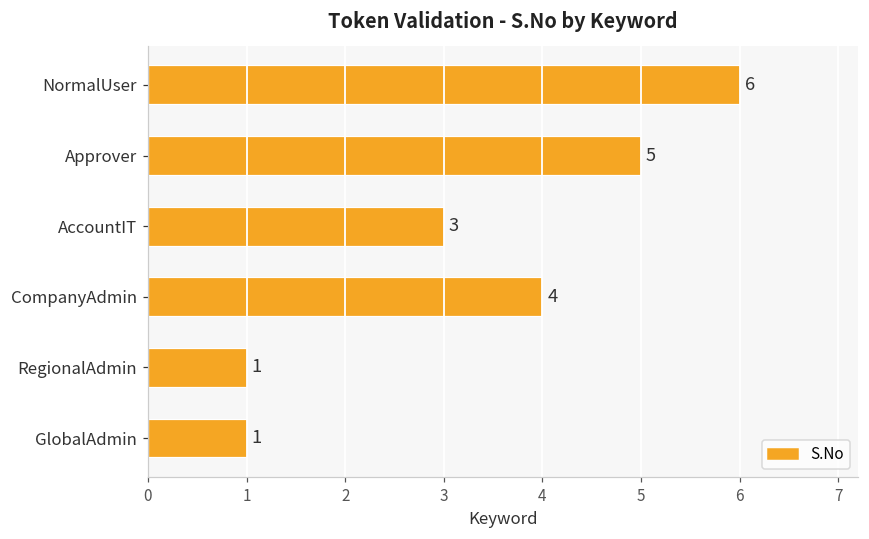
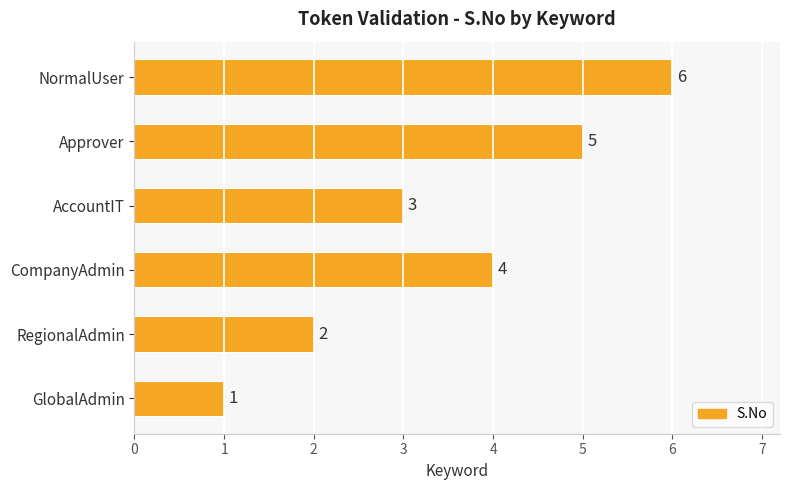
  {
    "NormalUser": 6,
    "Approver": 5,
    "AccountIT": 3,
    "CompanyAdmin": 4,
-   "RegionalAdmin": 1,
+   "RegionalAdmin": 2,
    "GlobalAdmin": 1
  }
